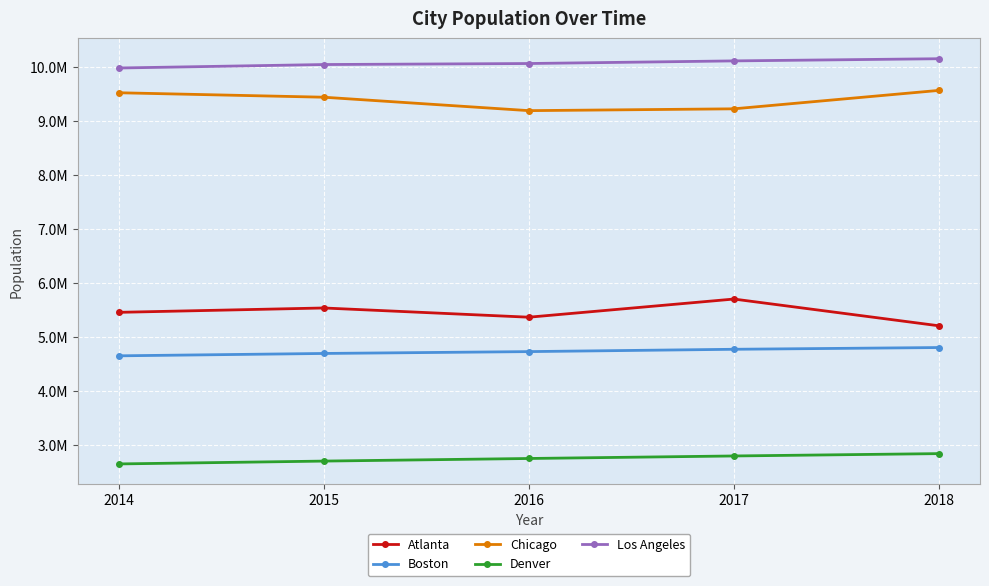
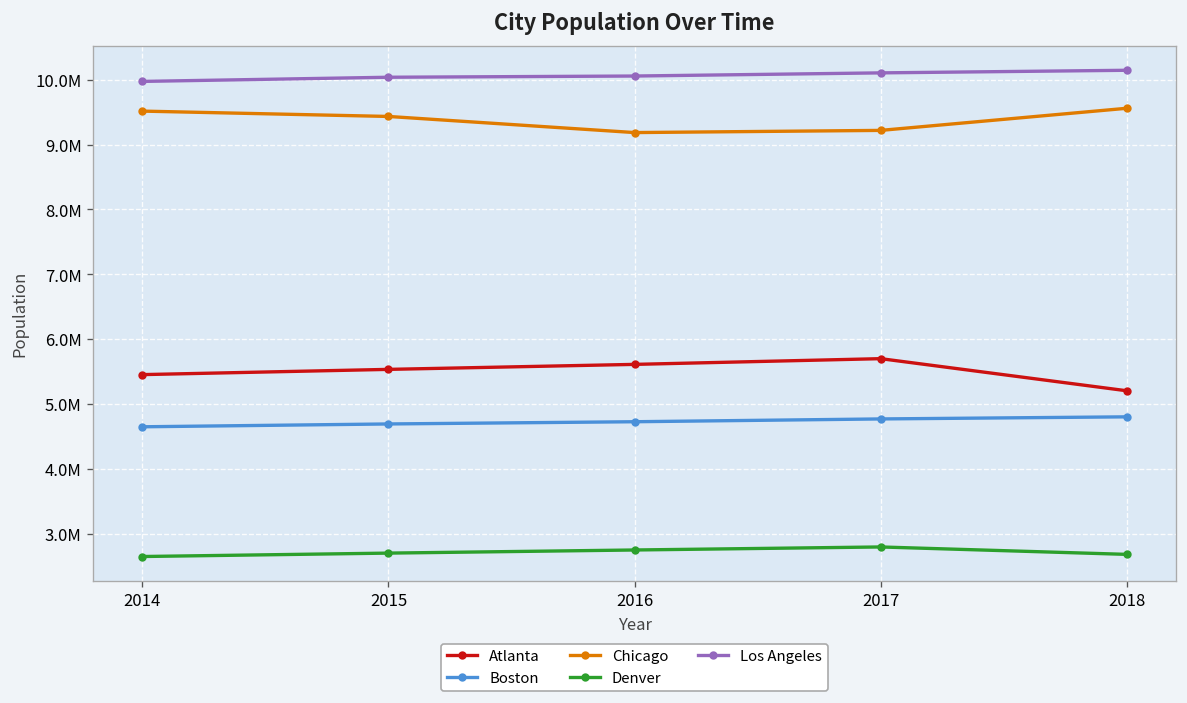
  {
    "Atlanta": {
      "2014": 5500000,
      "2015": 5500000,
-     "2016": 5400000,
+     "2016": 5600000,
      "2017": 5700000,
      "2018": 5200000
    },
    "Boston": {
      "2014": 4700000,
      "2015": 4700000,
      "2016": 4700000,
      "2017": 4800000,
      "2018": 4800000
    },
    "Chicago": {
      "2014": 9500000,
      "2015": 9400000,
      "2016": 9200000,
      "2017": 9200000,
      "2018": 9600000
    },
    "Denver": {
      "2014": 2700000,
      "2015": 2700000,
      "2016": 2800000,
      "2017": 2800000,
-     "2018": 2800000
+     "2018": 2700000
    },
    "Los Angeles": {
      "2014": 10000000,
      "2015": 10000000,
      "2016": 10100000,
      "2017": 10100000,
      "2018": 10100000
    }
  }
